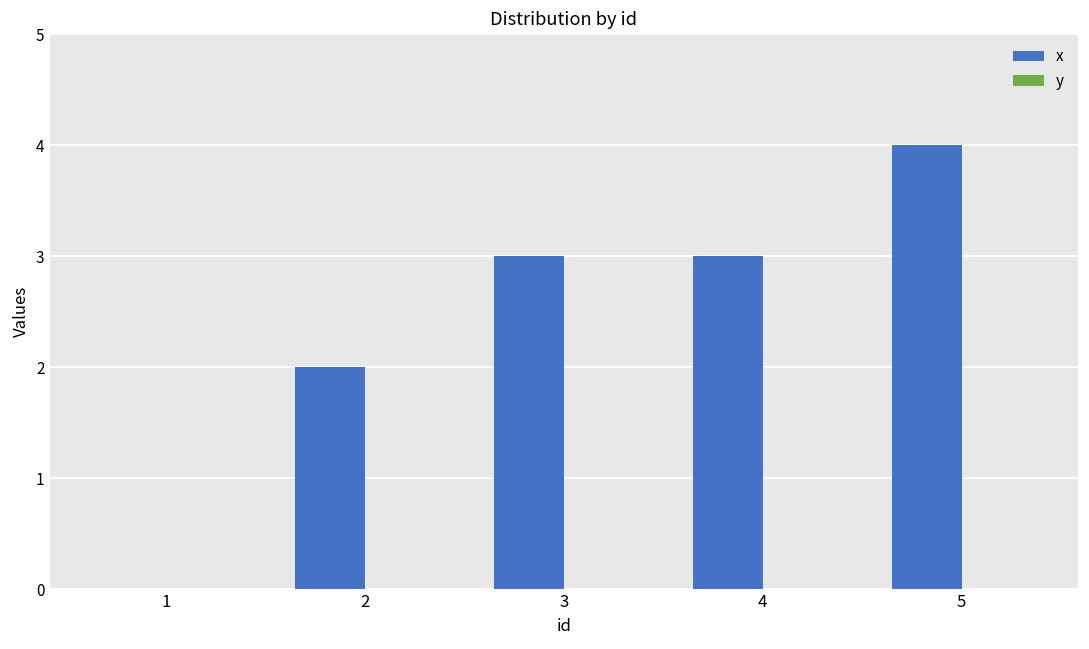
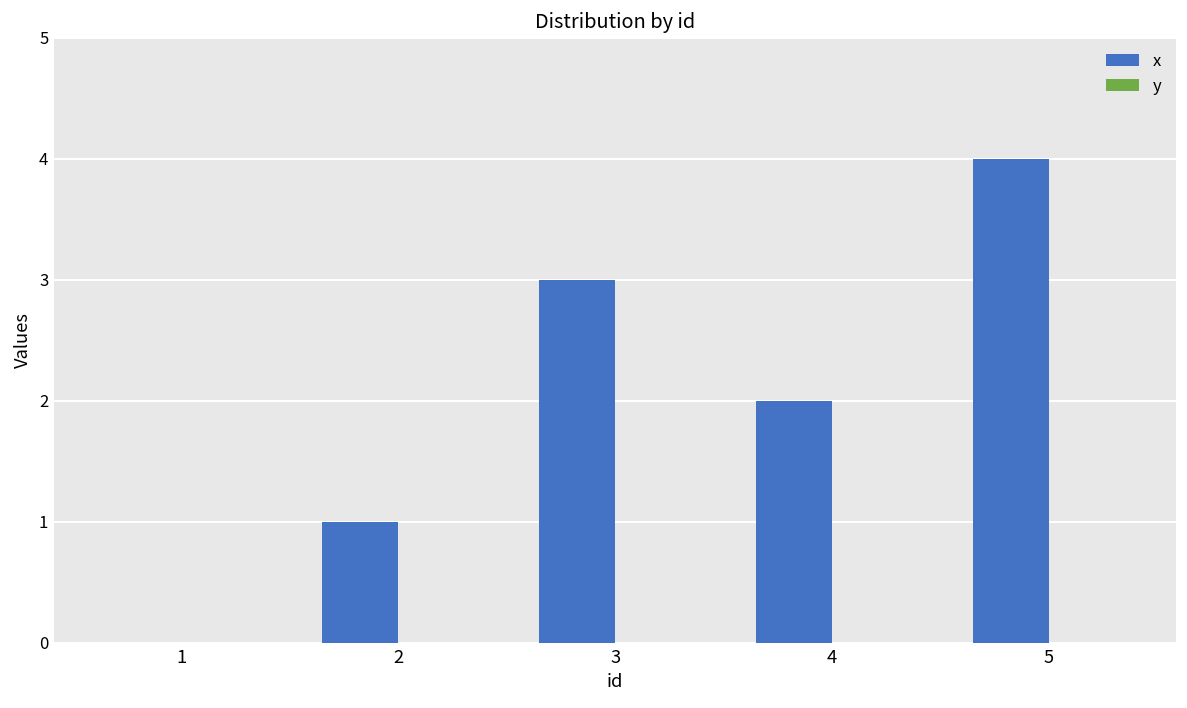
  {
    "x": {
      "1": 0,
-     "2": 2,
+     "2": 1,
      "3": 3,
-     "4": 3,
+     "4": 2,
      "5": 4
    },
    "y": {
      "1": 0,
      "2": 0,
      "3": 0,
      "4": 0,
      "5": 0
    }
  }
